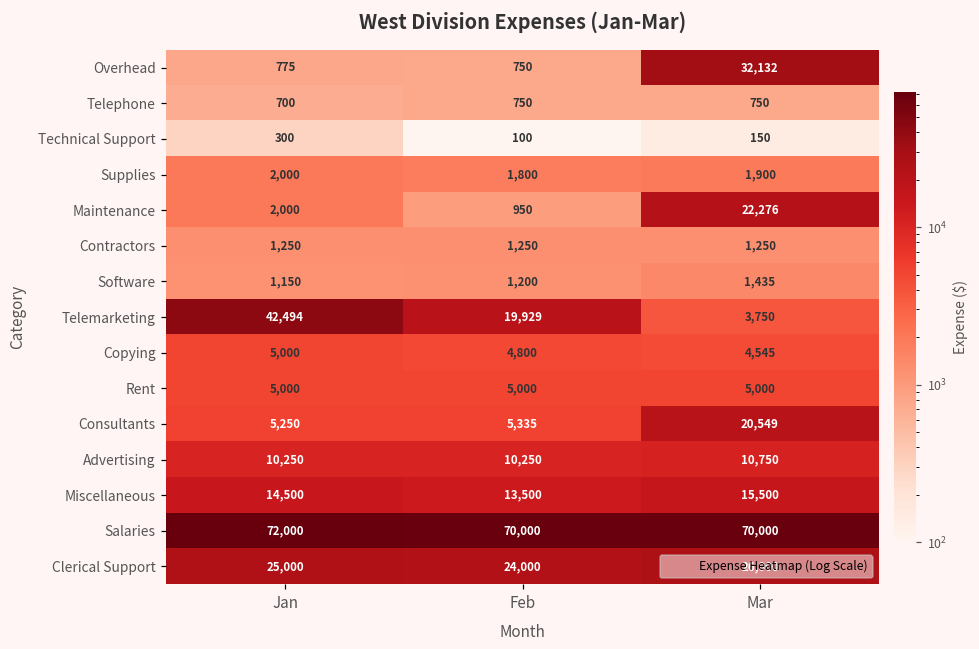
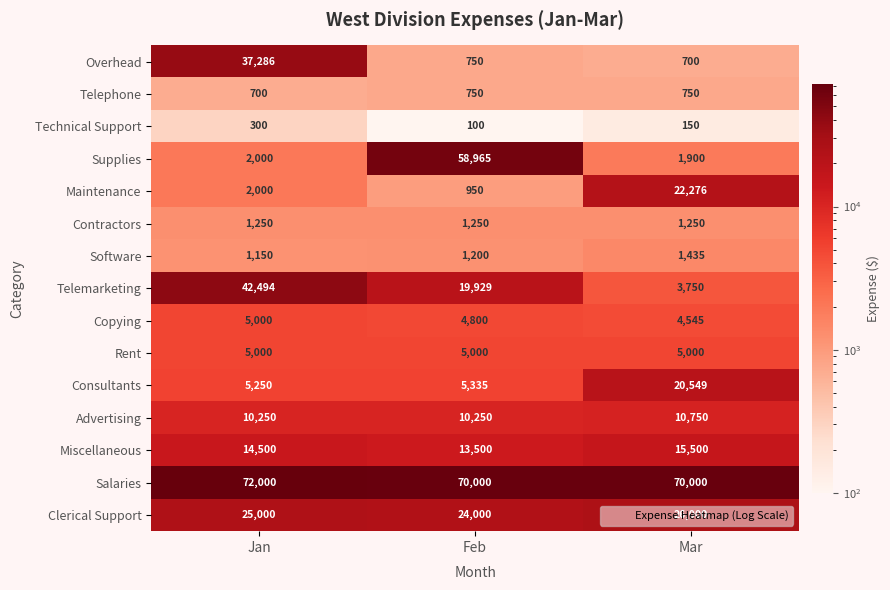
  {
    "Overhead": {
-     "Jan": "775",
+     "Jan": "37,286",
      "Feb": "750",
-     "Mar": "32,132"
+     "Mar": "700"
    },
    "Telephone": {
      "Jan": "700",
      "Feb": "750",
      "Mar": "750"
    },
    "Technical Support": {
      "Jan": "300",
      "Feb": "100",
      "Mar": "150"
    },
    "Supplies": {
      "Jan": "2,000",
-     "Feb": "1,800",
+     "Feb": "58,965",
      "Mar": "1,900"
    },
    "Maintenance": {
      "Jan": "2,000",
      "Feb": "950",
      "Mar": "22,276"
    },
    "Contractors": {
      "Jan": "1,250",
      "Feb": "1,250",
      "Mar": "1,250"
    },
    "Software": {
      "Jan": "1,150",
      "Feb": "1,200",
      "Mar": "1,435"
    },
    "Telemarketing": {
      "Jan": "42,494",
      "Feb": "19,929",
      "Mar": "3,750"
    },
    "Copying": {
      "Jan": "5,000",
      "Feb": "4,800",
      "Mar": "4,545"
    },
    "Rent": {
      "Jan": "5,000",
      "Feb": "5,000",
      "Mar": "5,000"
    },
    "Consultants": {
      "Jan": "5,250",
      "Feb": "5,335",
      "Mar": "20,549"
    },
    "Advertising": {
      "Jan": "10,250",
      "Feb": "10,250",
      "Mar": "10,750"
    },
    "Miscellaneous": {
      "Jan": "14,500",
      "Feb": "13,500",
      "Mar": "15,500"
    },
    "Salaries": {
      "Jan": "72,000",
      "Feb": "70,000",
      "Mar": "70,000"
    },
    "Clerical Support": {
      "Jan": "25,000",
      "Feb": "24,000"
    }
  }
